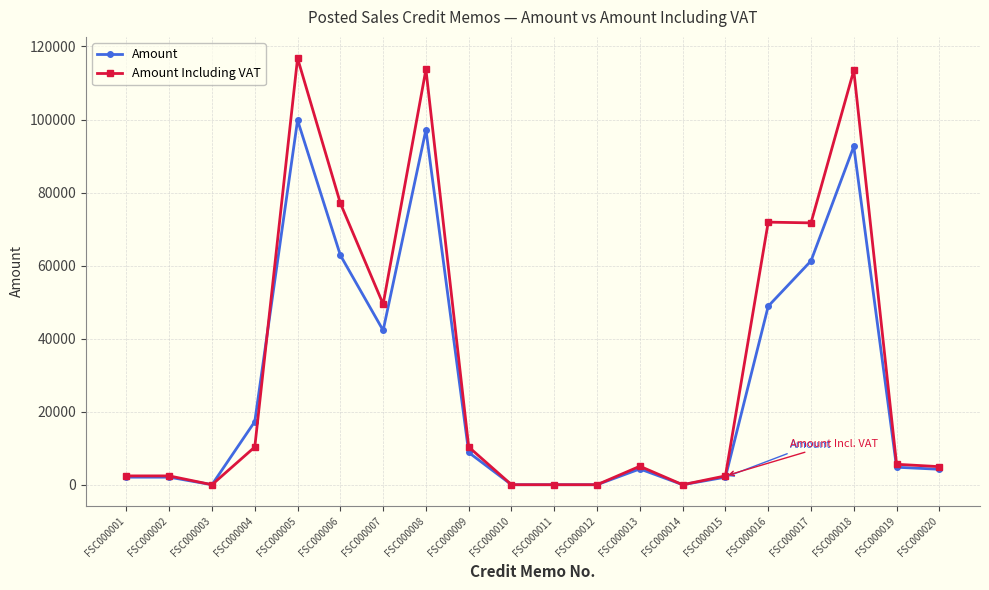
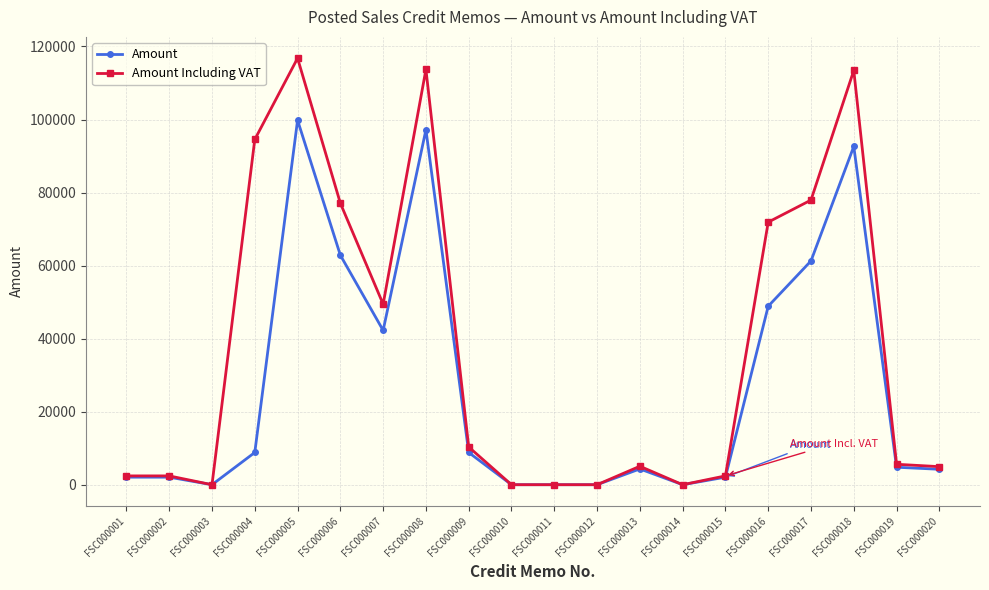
  {
    "Amount": {
-     "FSC000004": 17000,
+     "FSC000004": 9000,
      "FSC000005": 100000,
      "FSC000006": 63000,
      "FSC000007": 42000,
      "FSC000008": 97000,
      "FSC000009": 9000,
      "FSC000013": 4000,
      "FSC000016": 49000,
      "FSC000017": 61000,
      "FSC000018": 93000,
      "FSC000019": 5000,
      "FSC000020": 4000
    },
    "Amount Including VAT": {
-     "FSC000004": 10000,
+     "FSC000004": 95000,
      "FSC000005": 117000,
      "FSC000006": 77000,
      "FSC000007": 49000,
      "FSC000008": 114000,
      "FSC000009": 10000,
      "FSC000013": 5000,
      "FSC000016": 72000,
-     "FSC000017": 72000,
+     "FSC000017": 78000,
      "FSC000018": 113000,
      "FSC000019": 6000,
      "FSC000020": 5000
    }
  }
